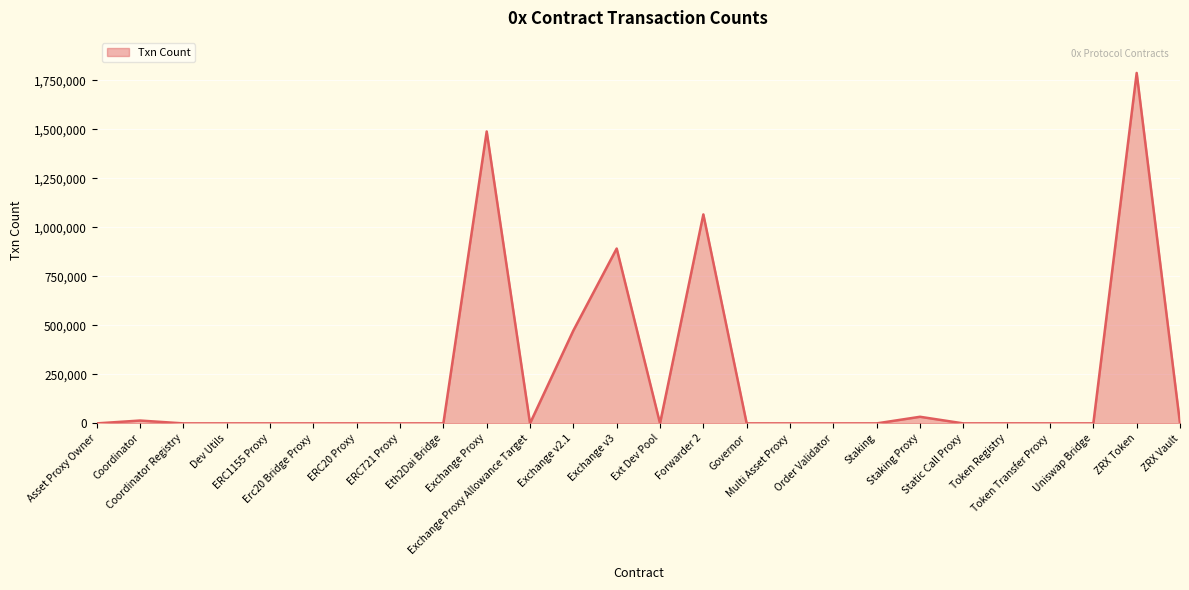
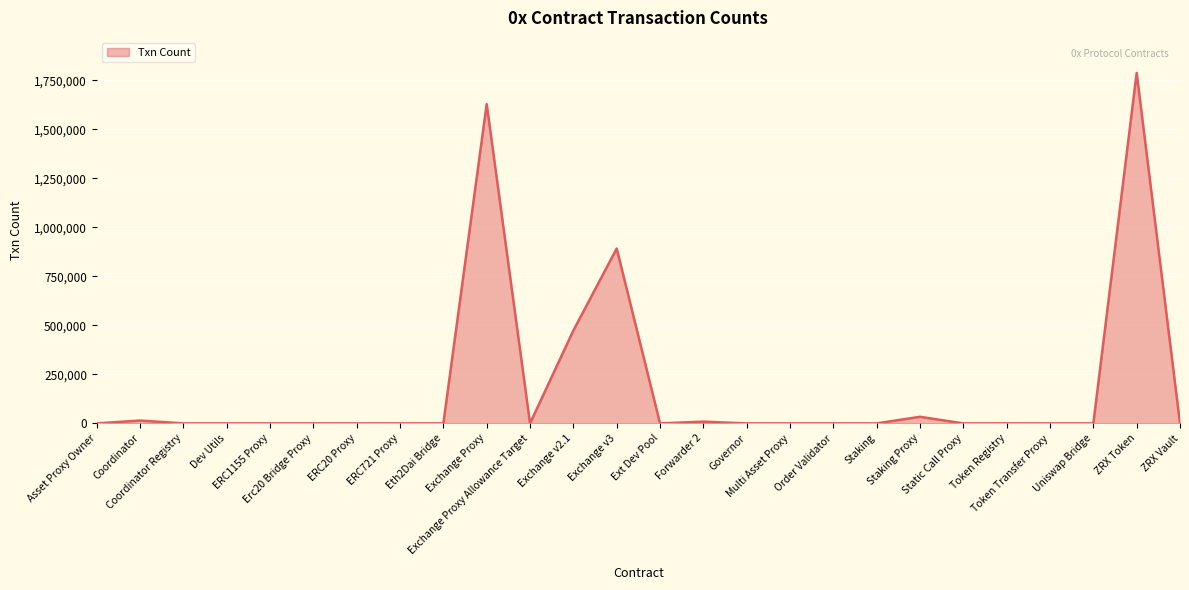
  {
    "Asset Proxy Owner": "0",
    "Coordinator": "10,000",
    "Coordinator Registry": "0",
    "Dev Utils": "0",
    "ERC1155 Proxy": "0",
    "Erc20 Bridge Proxy": "0",
    "ERC20 Proxy": "0",
    "ERC721 Proxy": "0",
    "Eth2Dai Bridge": "0",
-   "Exchange Proxy": "1,490,000",
+   "Exchange Proxy": "1,630,000",
    "Exchange Proxy Allowance Target": "0",
    "Exchange v2.1": "470,000",
    "Exchange v3": "890,000",
    "Ext Dev Pool": "0",
-   "Forwarder 2": "1,070,000",
+   "Forwarder 2": "10,000",
    "Governor": "0",
    "Multi Asset Proxy": "0",
    "Order Validator": "0",
    "Staking": "0",
    "Staking Proxy": "30,000",
    "Static Call Proxy": "0",
    "Token Registry": "0",
    "Token Transfer Proxy": "0",
    "Uniswap Bridge": "0",
    "ZRX Vault": "0"
  }
